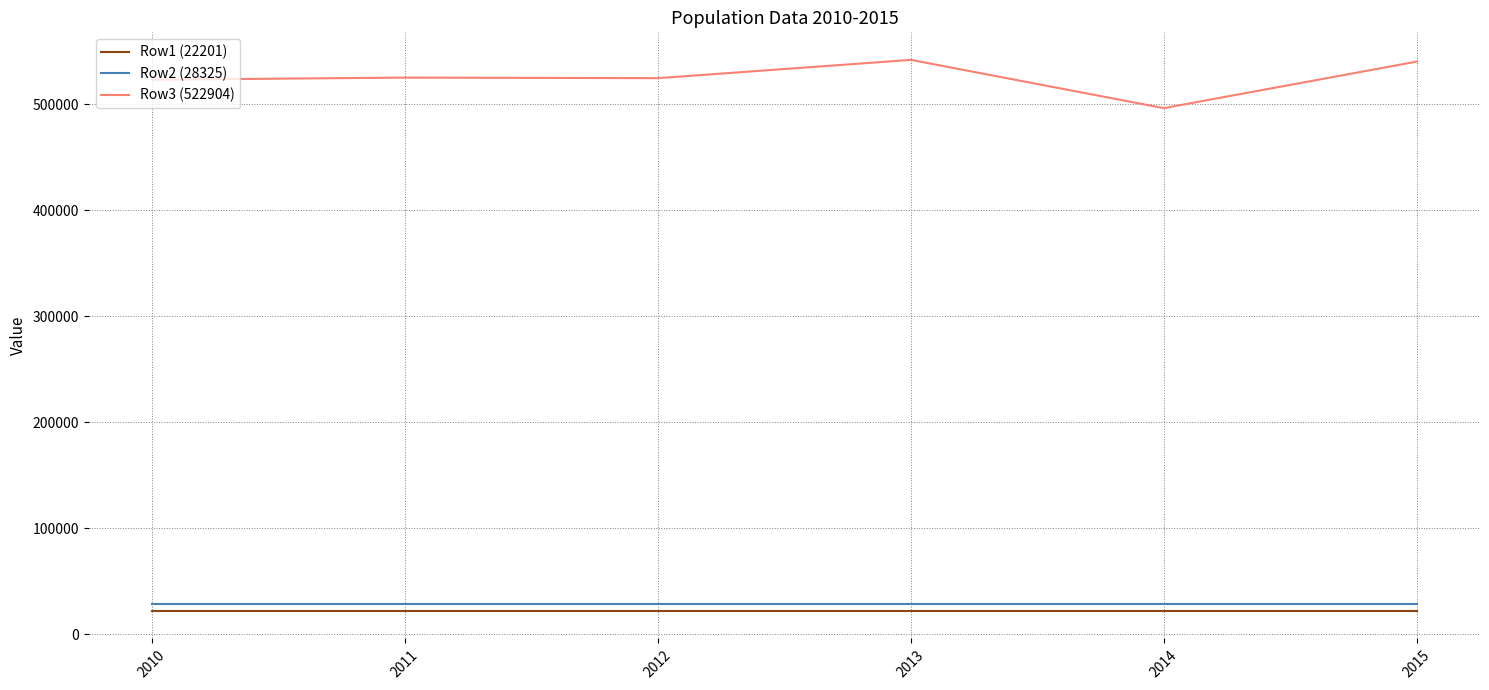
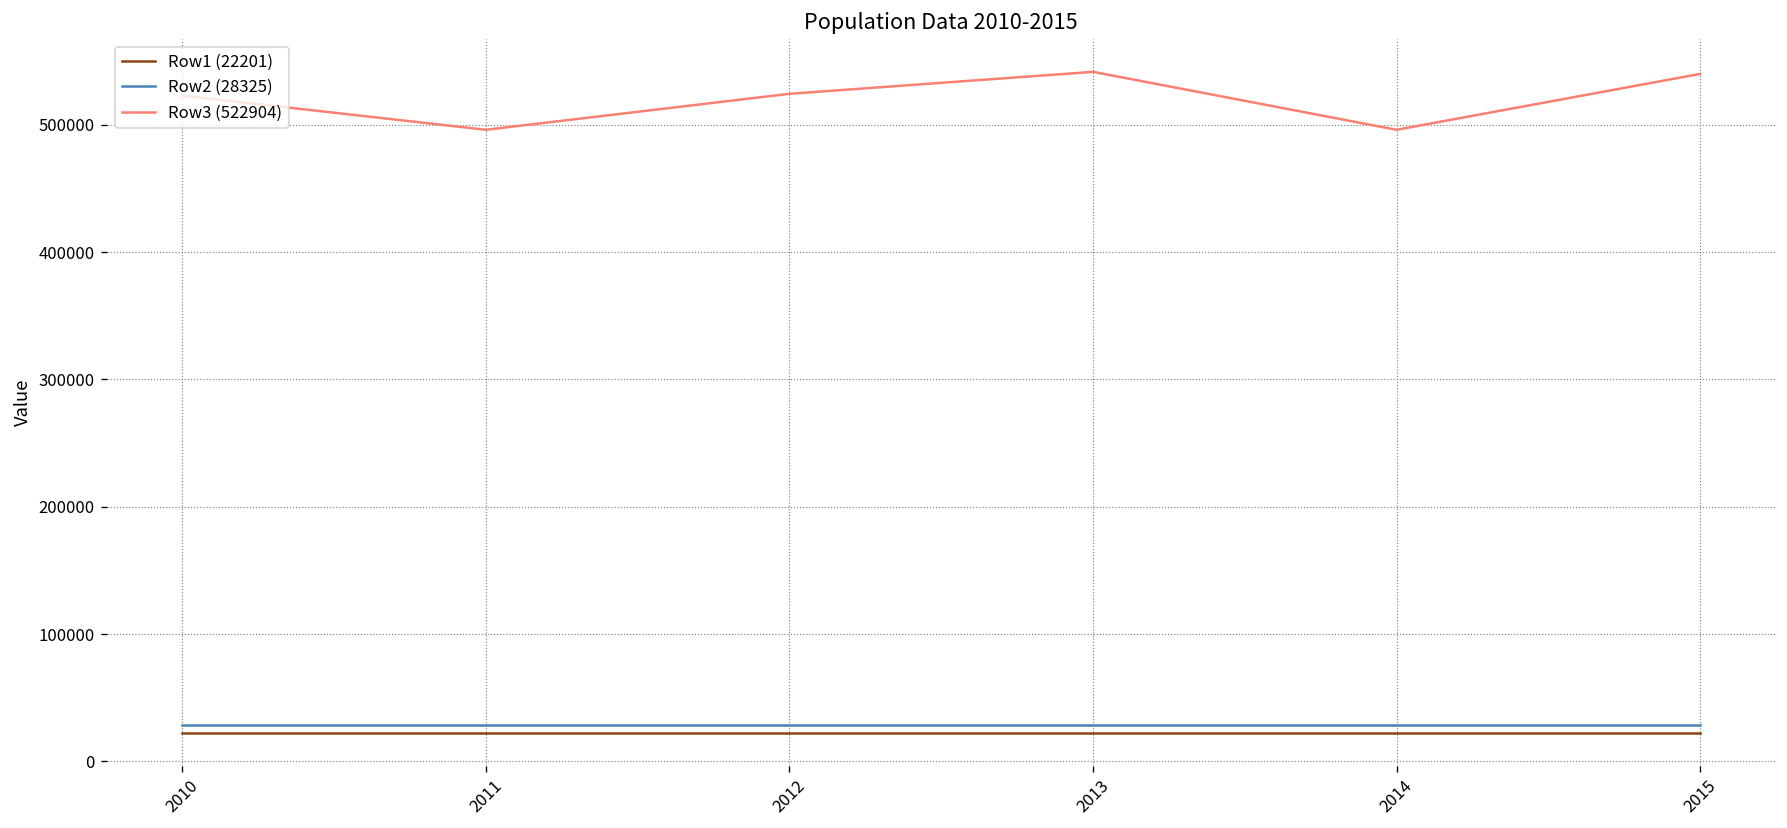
  {
    "Row1 (22201)": {
      "2010": 22000,
      "2011": 22000,
      "2012": 22000,
      "2013": 22000,
      "2014": 22000,
      "2015": 22000
    },
    "Row2 (28325)": {
      "2010": 28000,
      "2011": 28000,
      "2012": 28000,
      "2013": 28000,
      "2014": 28000,
      "2015": 28000
    },
    "Row3 (522904)": {
-     "2011": 525000,
+     "2011": 496000,
      "2012": 524000,
      "2013": 542000,
      "2014": 496000,
      "2015": 540000
    }
  }
